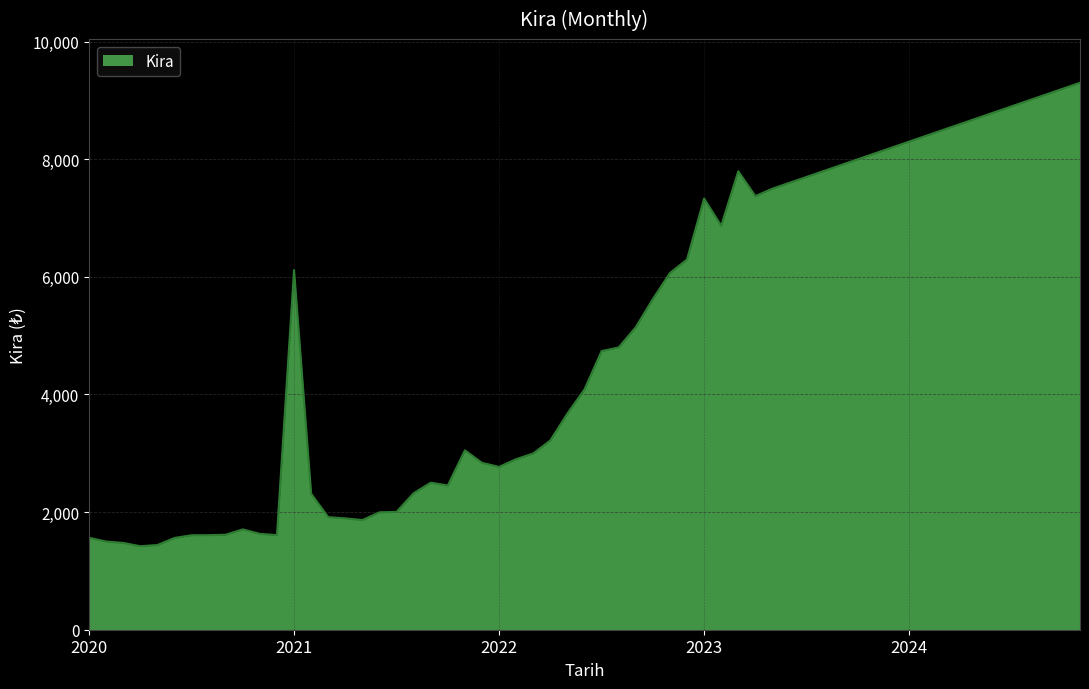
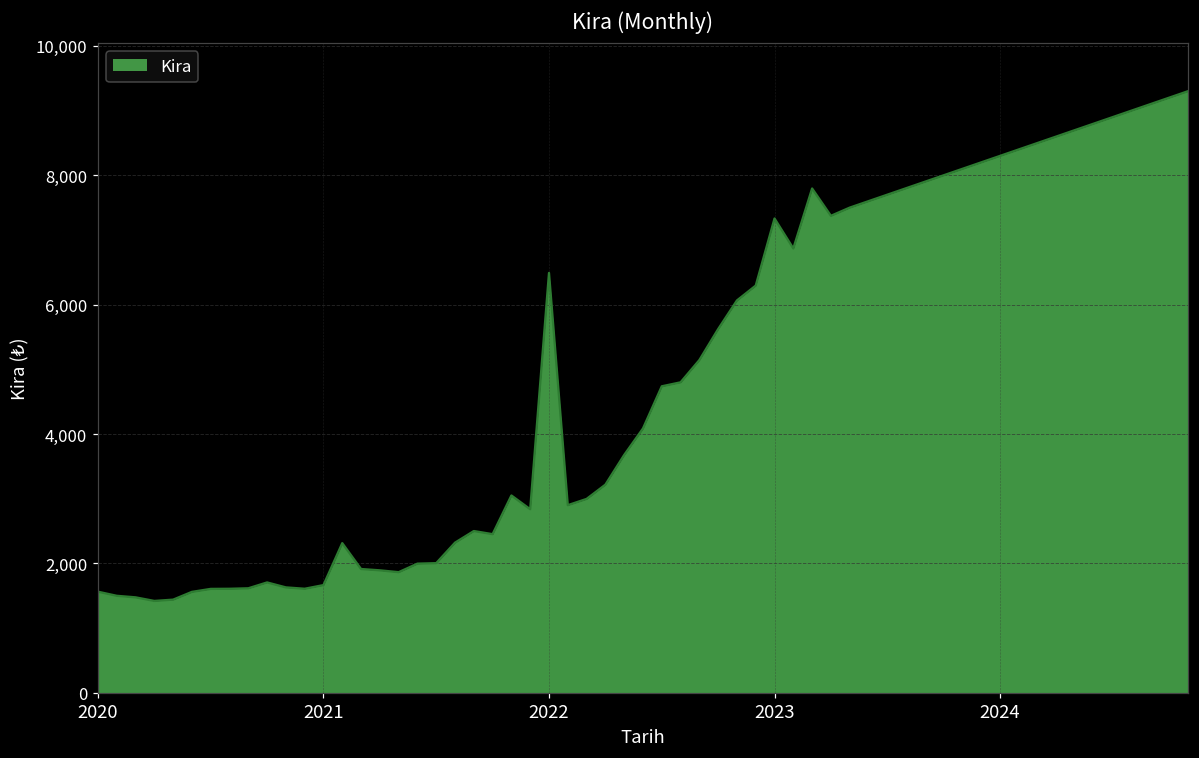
  {
    "2020": "1,600",
-   "2021": "6,100",
-   "2022": "2,800",
+   "2021": "1,700",
+   "2022": "6,500",
    "2023": "7,300",
    "2024": "8,300"
  }
